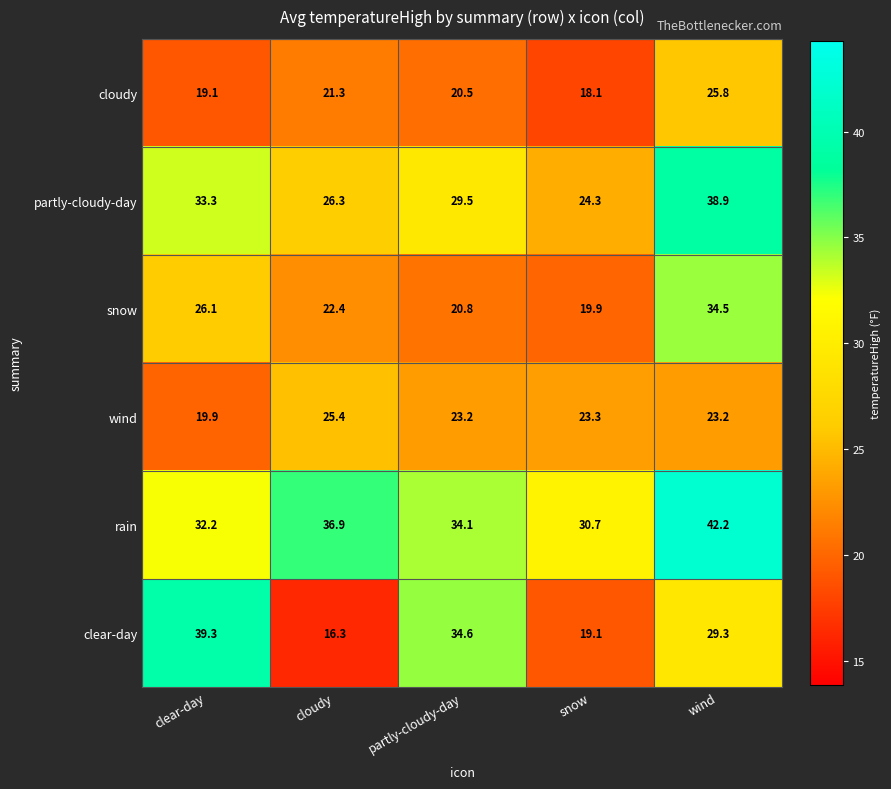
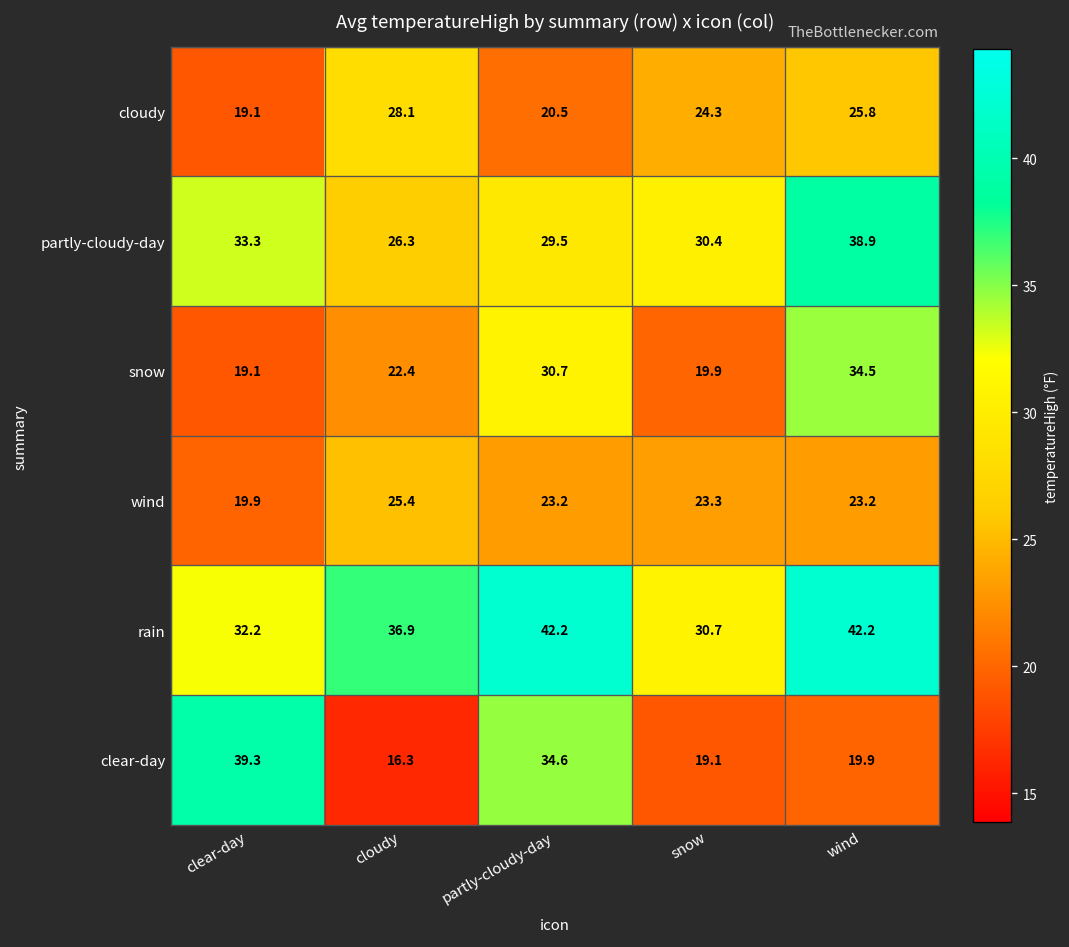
  {
    "cloudy": {
      "clear-day": 19.1,
-     "cloudy": 21.3,
+     "cloudy": 28.1,
      "partly-cloudy-day": 20.5,
-     "snow": 18.1,
+     "snow": 24.3,
      "wind": 25.8
    },
    "partly-cloudy-day": {
      "clear-day": 33.3,
      "cloudy": 26.3,
      "partly-cloudy-day": 29.5,
-     "snow": 24.3,
+     "snow": 30.4,
      "wind": 38.9
    },
    "snow": {
-     "clear-day": 26.1,
+     "clear-day": 19.1,
      "cloudy": 22.4,
-     "partly-cloudy-day": 20.8,
+     "partly-cloudy-day": 30.7,
      "snow": 19.9,
      "wind": 34.5
    },
    "wind": {
      "clear-day": 19.9,
      "cloudy": 25.4,
      "partly-cloudy-day": 23.2,
      "snow": 23.3,
      "wind": 23.2
    },
    "rain": {
      "clear-day": 32.2,
      "cloudy": 36.9,
-     "partly-cloudy-day": 34.1,
+     "partly-cloudy-day": 42.2,
      "snow": 30.7,
      "wind": 42.2
    },
    "clear-day": {
      "clear-day": 39.3,
      "cloudy": 16.3,
      "partly-cloudy-day": 34.6,
      "snow": 19.1,
-     "wind": 29.3
+     "wind": 19.9
    }
  }
